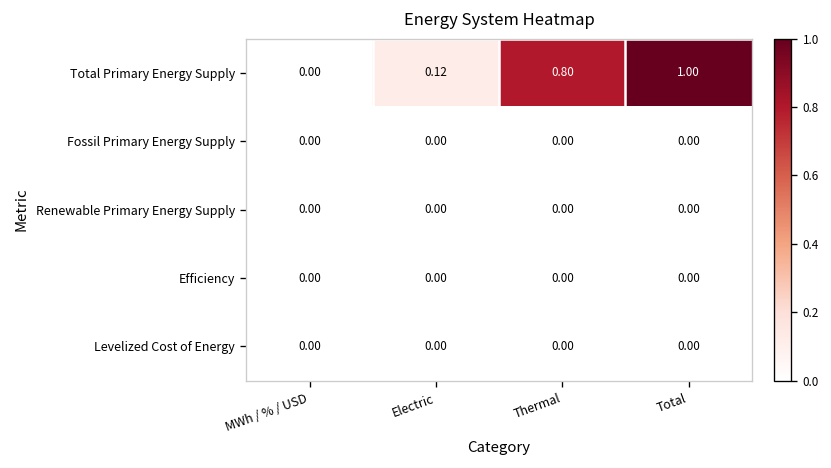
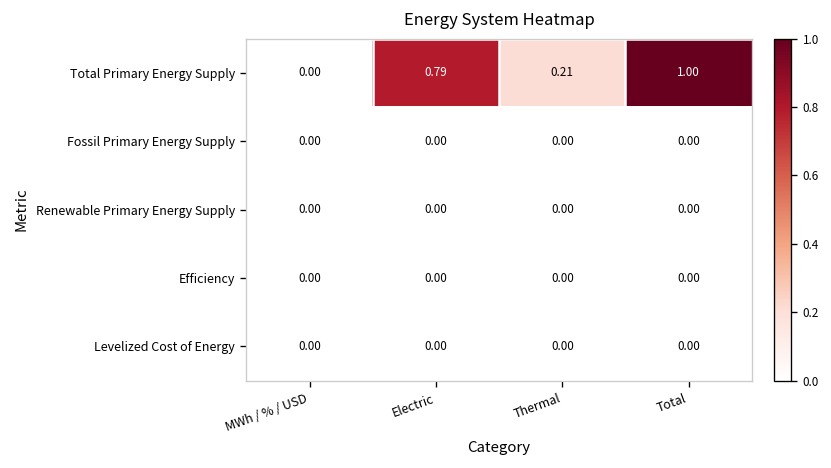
  {
    "Total Primary Energy Supply": {
      "MWh / % / USD": 0.00,
-     "Electric": 0.12,
-     "Thermal": 0.80,
+     "Electric": 0.79,
+     "Thermal": 0.21,
      "Total": 1.00
    },
    "Fossil Primary Energy Supply": {
      "MWh / % / USD": 0.00,
      "Electric": 0.00,
      "Thermal": 0.00,
      "Total": 0.00
    },
    "Renewable Primary Energy Supply": {
      "MWh / % / USD": 0.00,
      "Electric": 0.00,
      "Thermal": 0.00,
      "Total": 0.00
    },
    "Efficiency": {
      "MWh / % / USD": 0.00,
      "Electric": 0.00,
      "Thermal": 0.00,
      "Total": 0.00
    },
    "Levelized Cost of Energy": {
      "MWh / % / USD": 0.00,
      "Electric": 0.00,
      "Thermal": 0.00,
      "Total": 0.00
    }
  }
